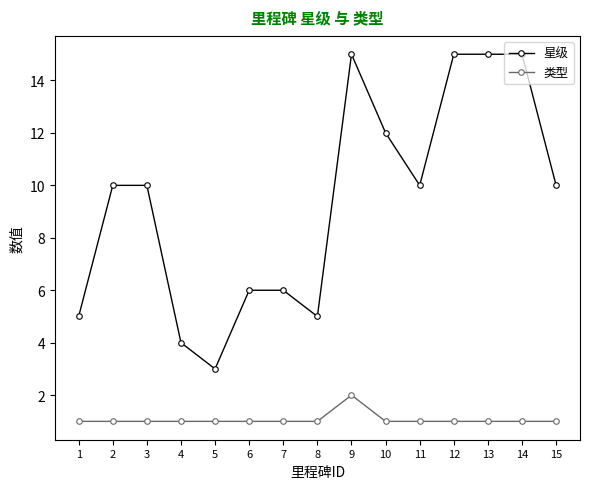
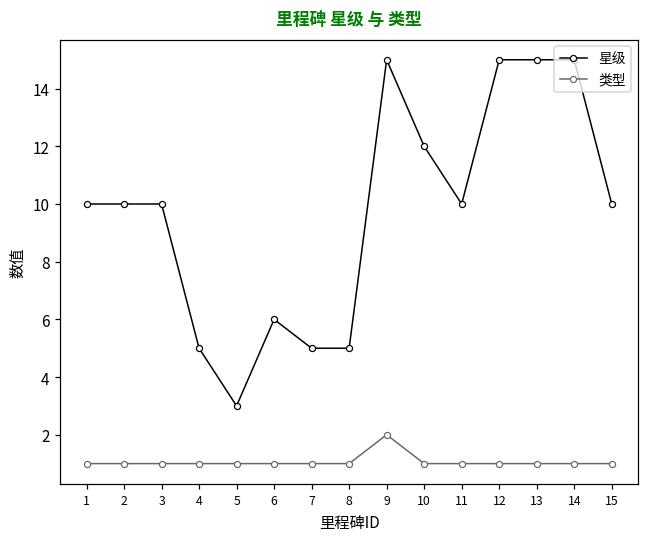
  {
    "星级": {
-     "1": 5,
+     "1": 10,
      "2": 10,
      "3": 10,
-     "4": 4,
+     "4": 5,
      "5": 3,
      "6": 6,
-     "7": 6,
+     "7": 5,
      "8": 5,
      "9": 15,
      "10": 12,
      "11": 10,
      "12": 15,
      "13": 15,
      "15": 10
    },
    "类型": {
      "1": 1,
      "2": 1,
      "3": 1,
      "4": 1,
      "5": 1,
      "6": 1,
      "7": 1,
      "8": 1,
      "9": 2,
      "10": 1,
      "11": 1,
      "12": 1,
      "13": 1,
      "14": 1,
      "15": 1
    }
  }
